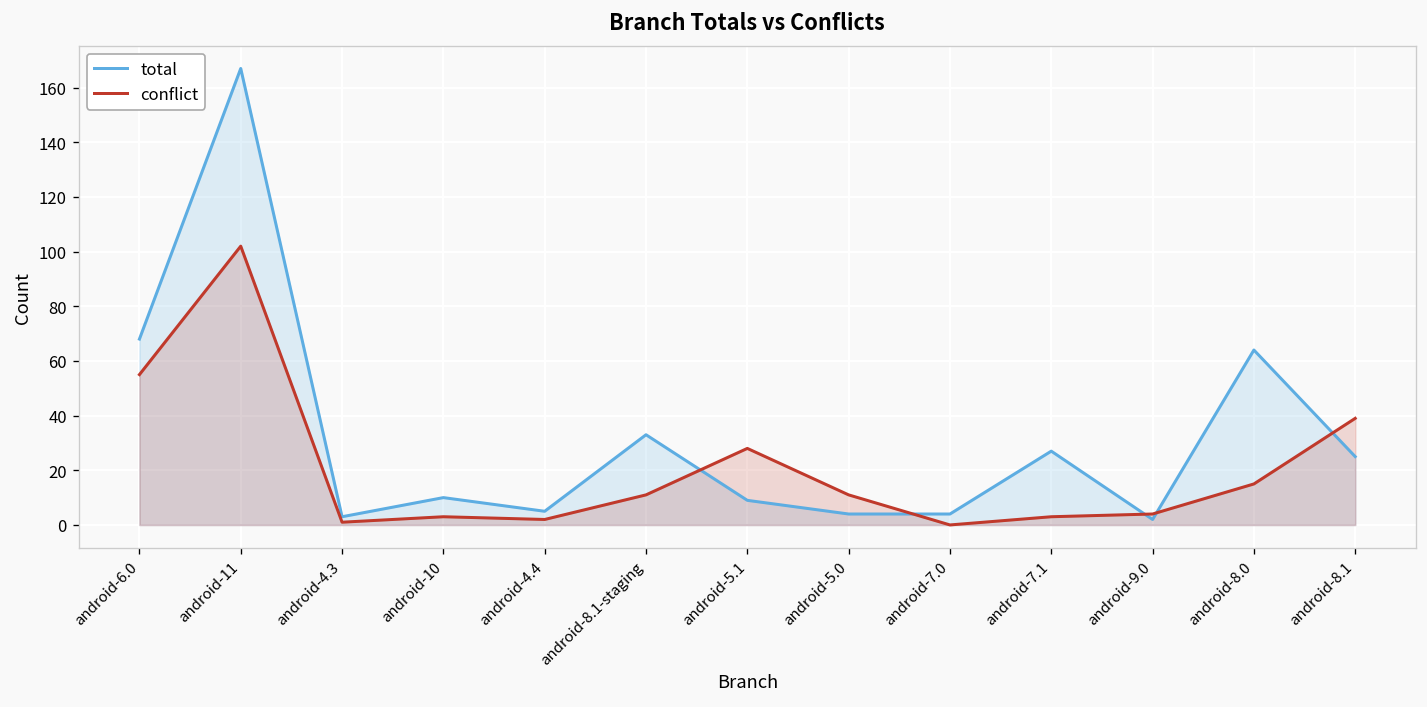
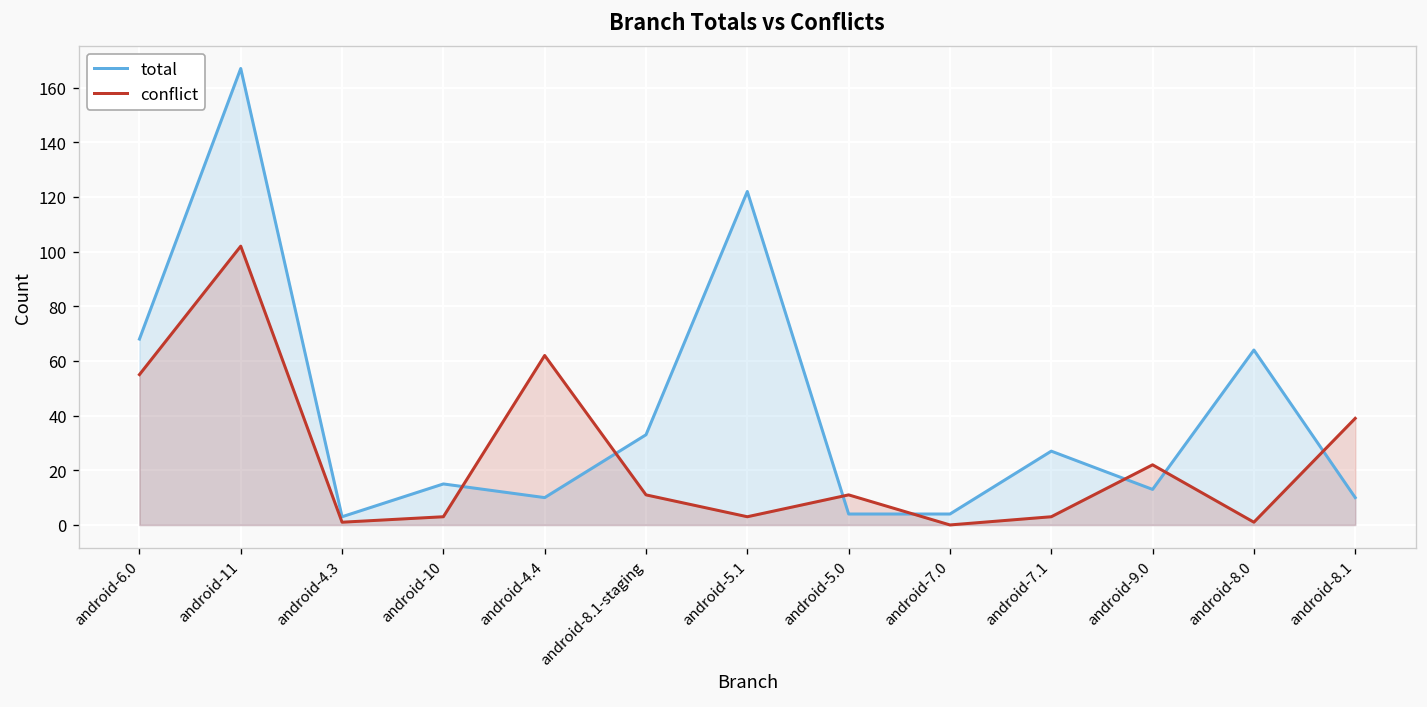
  {
    "total": {
      "android-6.0": 68,
      "android-11": 167,
      "android-4.3": 3,
-     "android-10": 10,
-     "android-4.4": 5,
+     "android-10": 15,
+     "android-4.4": 10,
      "android-8.1-staging": 33,
-     "android-5.1": 9,
+     "android-5.1": 122,
      "android-5.0": 4,
      "android-7.0": 4,
      "android-7.1": 27,
-     "android-9.0": 2,
+     "android-9.0": 13,
      "android-8.0": 64,
-     "android-8.1": 25
+     "android-8.1": 10
    },
    "conflict": {
      "android-6.0": 55,
      "android-11": 102,
      "android-4.3": 1,
      "android-10": 3,
-     "android-4.4": 2,
+     "android-4.4": 62,
      "android-8.1-staging": 11,
-     "android-5.1": 28,
+     "android-5.1": 3,
      "android-5.0": 11,
      "android-7.0": 0,
      "android-7.1": 3,
-     "android-9.0": 4,
-     "android-8.0": 15,
+     "android-9.0": 22,
+     "android-8.0": 1,
      "android-8.1": 39
    }
  }
